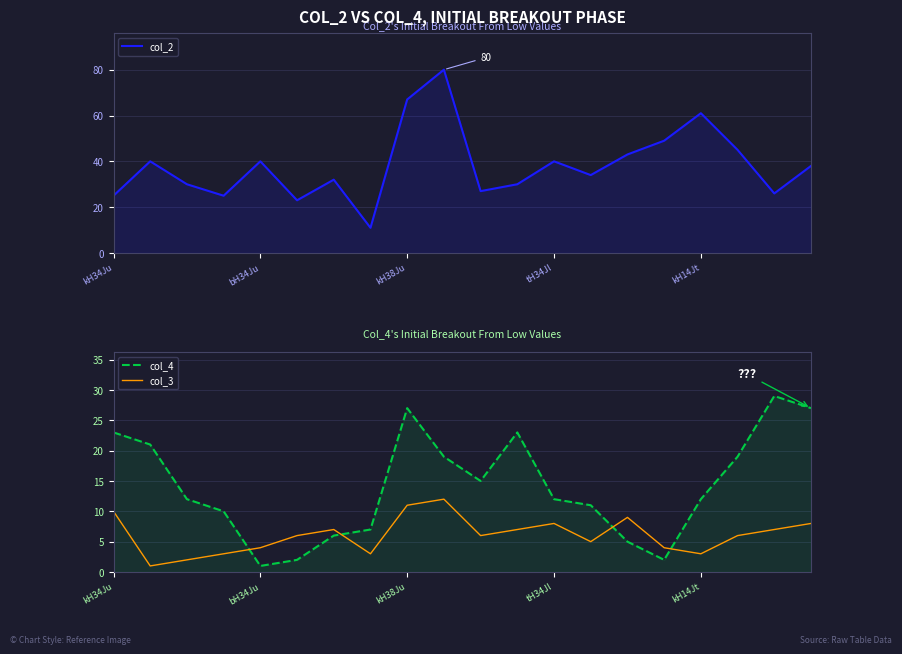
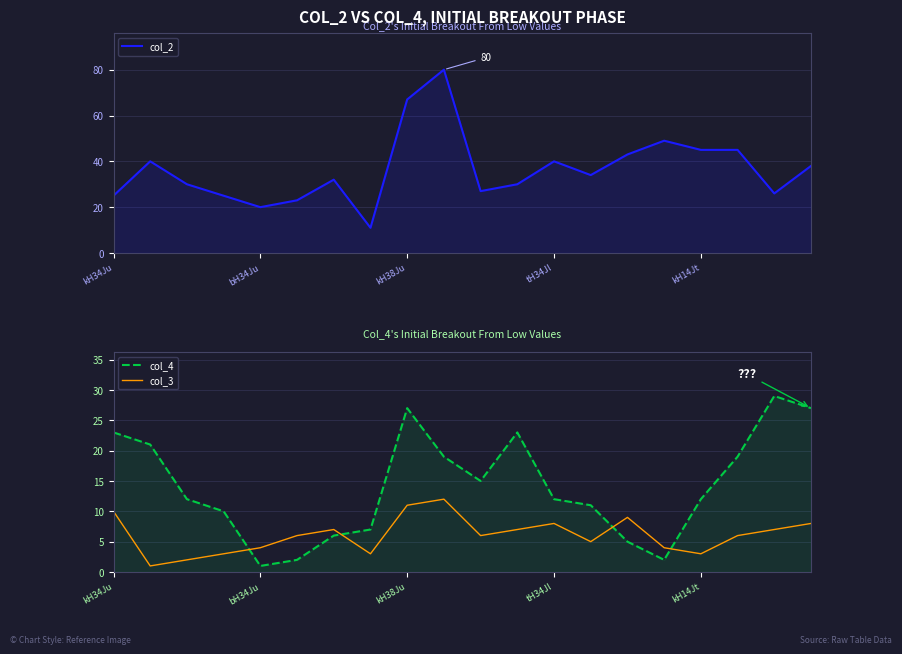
  {
    "COL_2 VS COL_4, INITIAL BREAKOUT PHASE": {
      "kH34Ju": 25,
-     "bH34Ju": 40,
+     "bH34Ju": 20,
      "kH38Ju": 67,
      "tH34Jl": 40,
-     "kH14Jt": 61
+     "kH14Jt": 45
    }
  }
